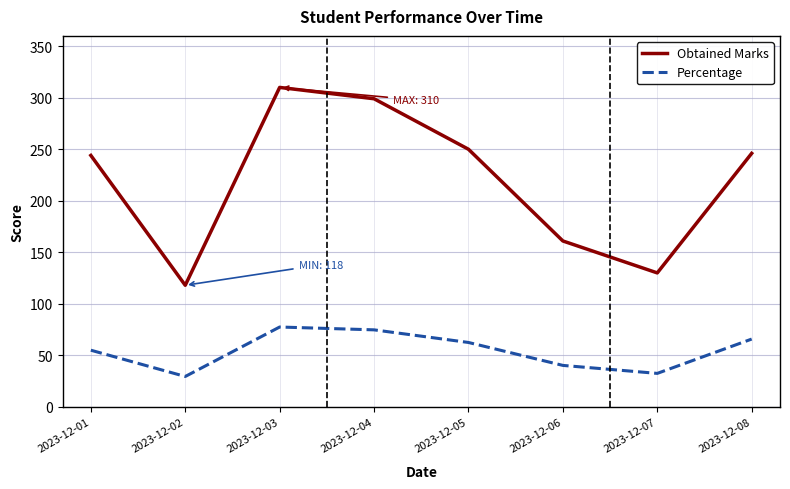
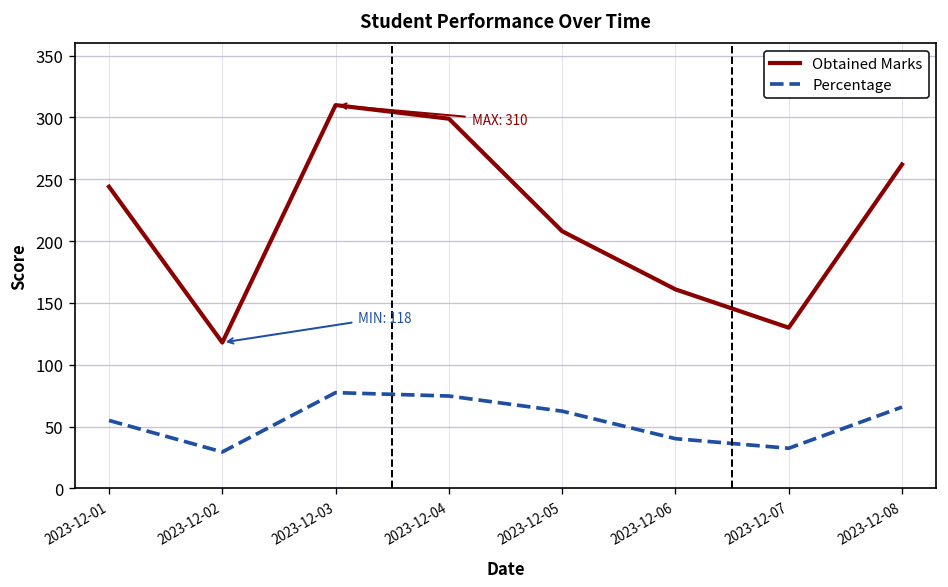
  {
    "Obtained Marks": {
      "2023-12-01": 244,
      "2023-12-03": 310,
-     "2023-12-05": 250,
+     "2023-12-05": 208,
      "2023-12-06": 161,
      "2023-12-07": 130,
-     "2023-12-08": 246
+     "2023-12-08": 262
    },
    "Percentage": {
      "2023-12-01": 55,
      "2023-12-02": 30,
      "2023-12-03": 78,
      "2023-12-04": 75,
      "2023-12-05": 63,
      "2023-12-06": 40,
      "2023-12-07": 33,
      "2023-12-08": 66
    }
  }
